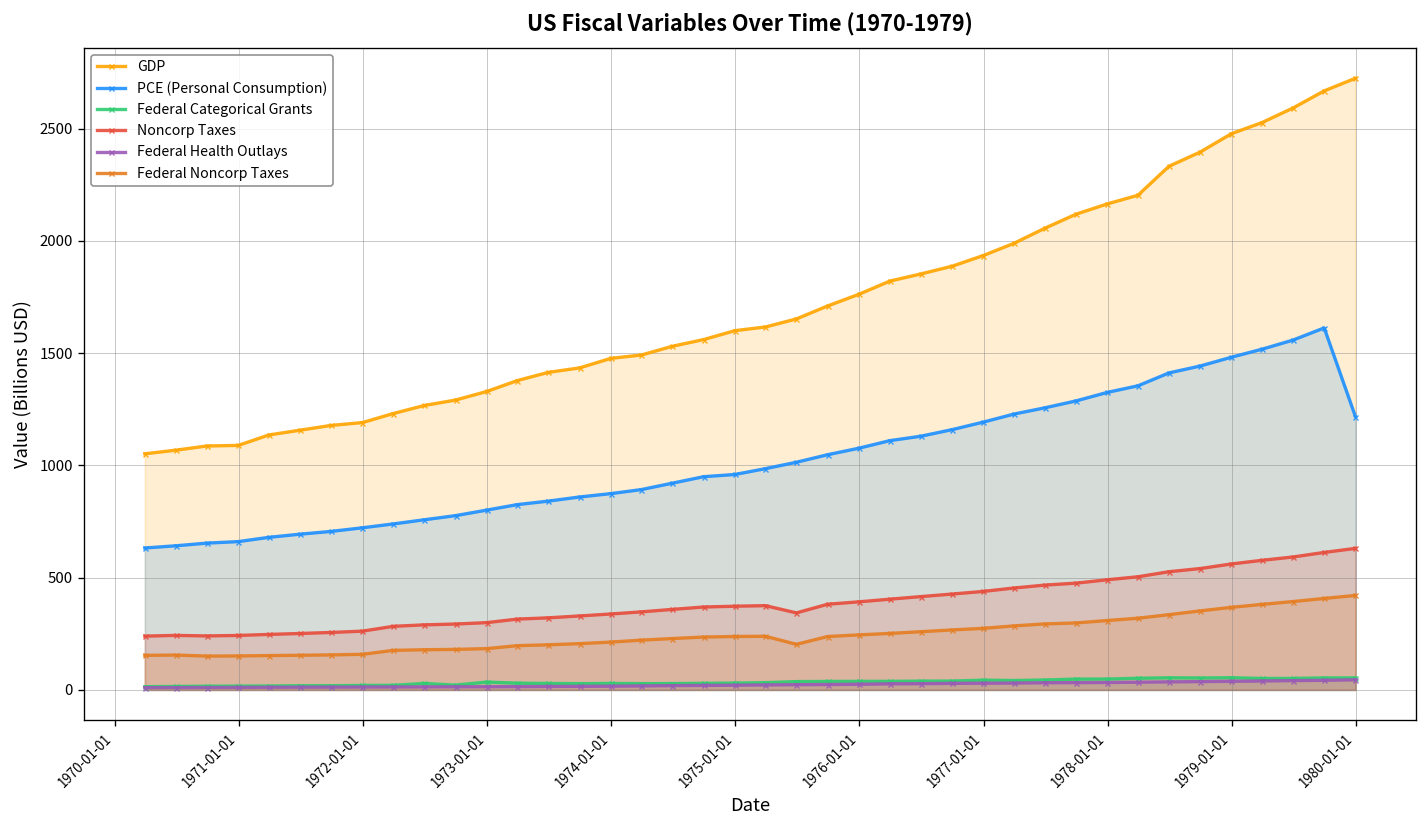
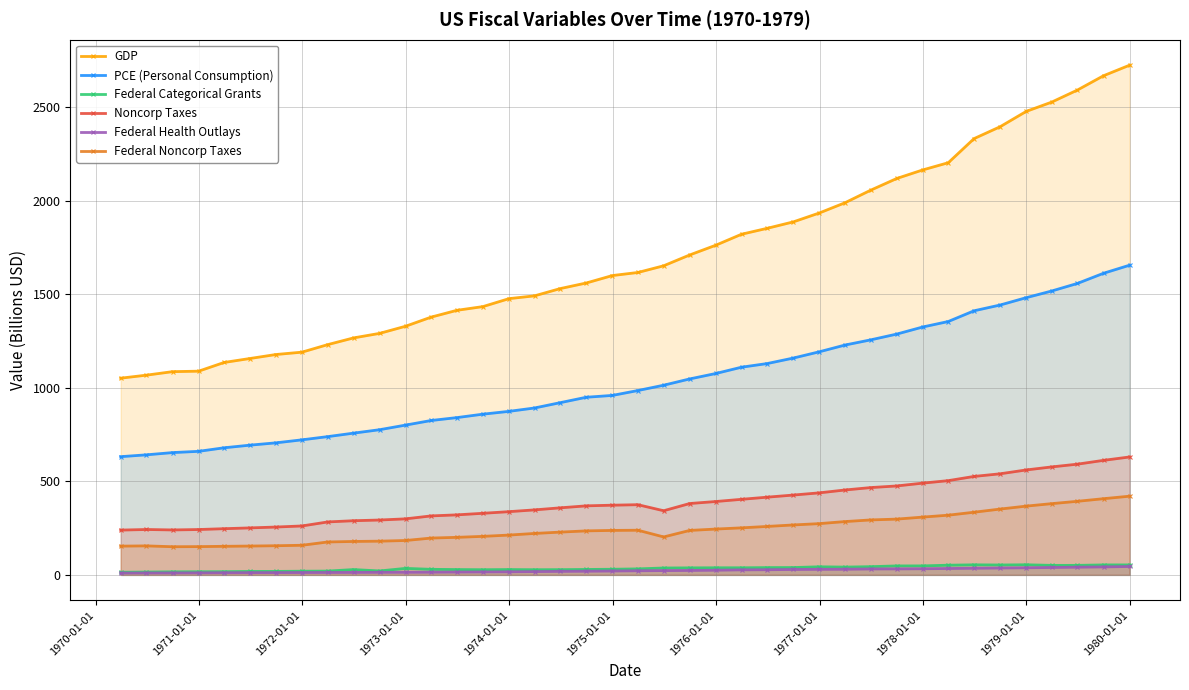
  {
    "PCE (Personal Consumption)": {
      "1971-01-01": 660,
      "1972-01-01": 720,
      "1973-01-01": 800,
      "1974-01-01": 870,
      "1975-01-01": 960,
      "1976-01-01": 1080,
      "1977-01-01": 1190,
      "1978-01-01": 1320,
      "1979-01-01": 1480,
-     "1980-01-01": 1220
+     "1980-01-01": 1660
    },
    "Federal Categorical Grants": {
      "1973-01-01": 30,
      "1978-01-01": 50,
      "1979-01-01": 50
    },
    "Federal Health Outlays": {
      "1973-01-01": 10,
      "1978-01-01": 30,
      "1979-01-01": 40
    }
  }
